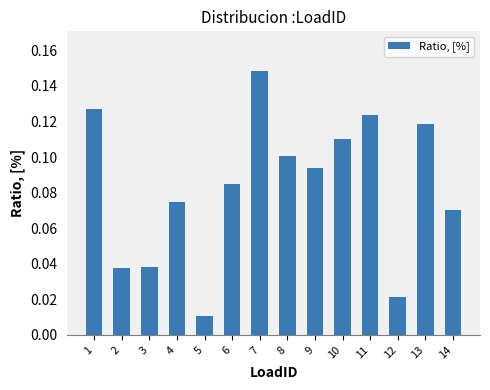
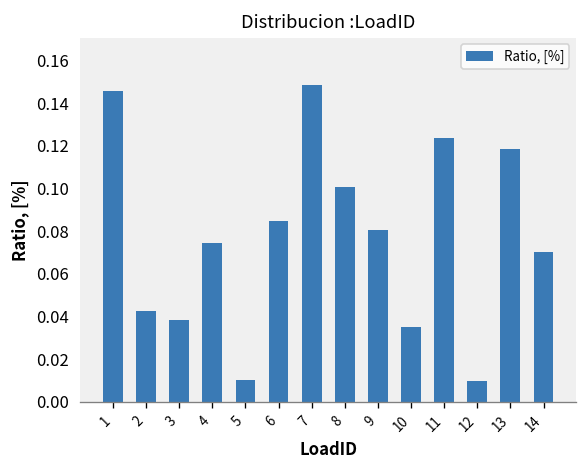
  {
-   "1": 0.127,
-   "2": 0.037,
+   "1": 0.146,
+   "2": 0.042,
    "3": 0.038,
    "4": 0.075,
    "5": 0.010,
    "6": 0.085,
    "7": 0.148,
    "8": 0.101,
-   "9": 0.094,
-   "10": 0.110,
+   "9": 0.081,
+   "10": 0.035,
    "11": 0.124,
-   "12": 0.021,
+   "12": 0.010,
    "13": 0.119,
    "14": 0.070
  }
